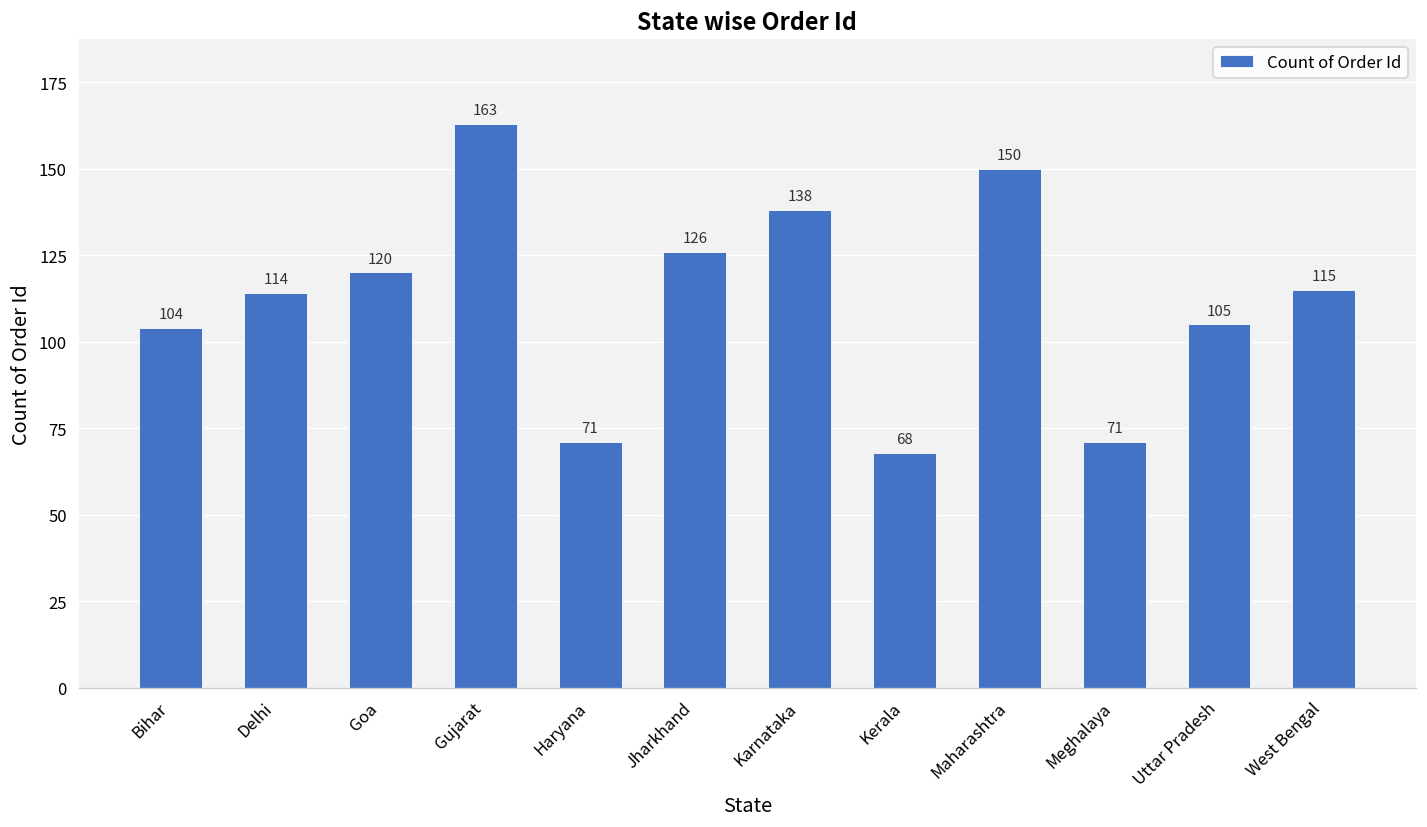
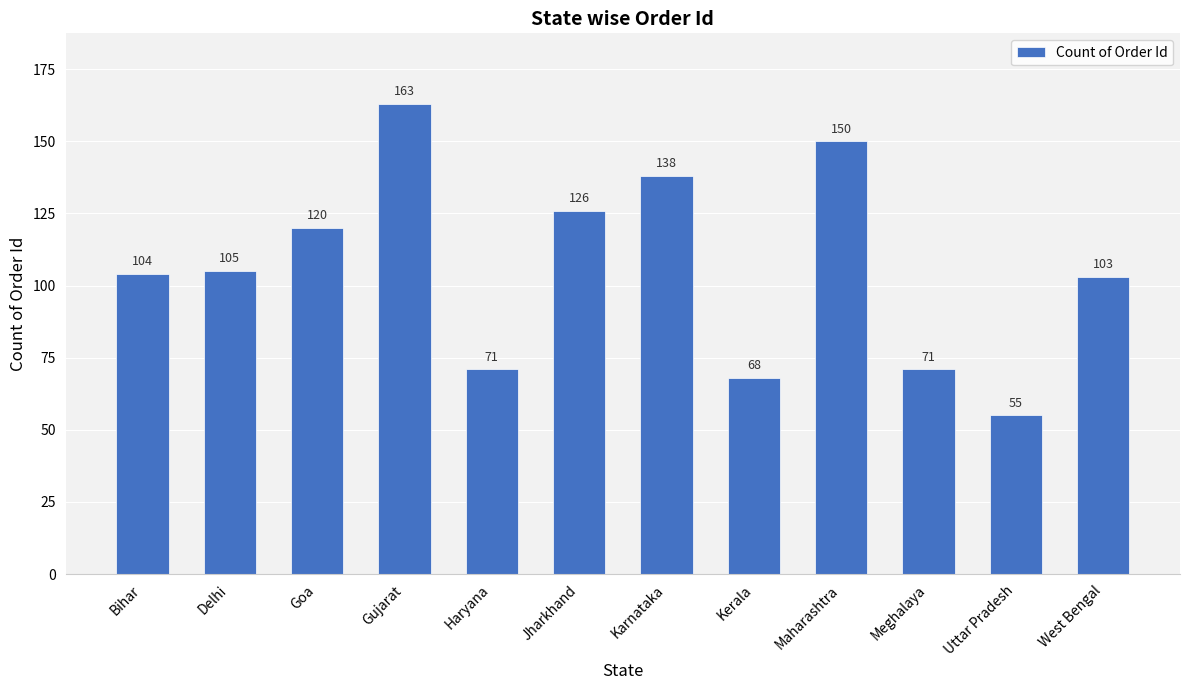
  {
    "Bihar": 104,
-   "Delhi": 114,
+   "Delhi": 105,
    "Goa": 120,
    "Gujarat": 163,
    "Haryana": 71,
    "Jharkhand": 126,
    "Karnataka": 138,
    "Kerala": 68,
    "Maharashtra": 150,
    "Meghalaya": 71,
-   "Uttar Pradesh": 105,
-   "West Bengal": 115
+   "Uttar Pradesh": 55,
+   "West Bengal": 103
  }
